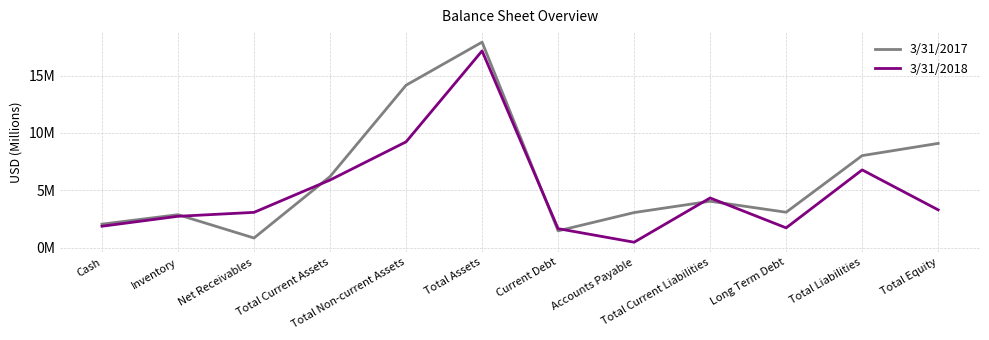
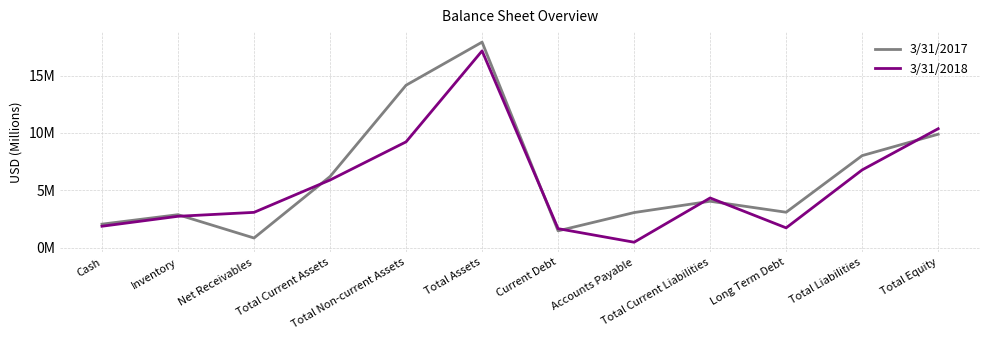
  {
    "3/31/2017": {
      "Net Receivables": 800000,
      "Total Current Assets": 6200000,
      "Total Non-current Assets": 14200000,
      "Total Assets": 17900000,
      "Accounts Payable": 3100000,
      "Total Current Liabilities": 4000000,
      "Long Term Debt": 3100000,
      "Total Liabilities": 8000000,
-     "Total Equity": 9100000
+     "Total Equity": 9900000
    },
    "3/31/2018": {
      "Net Receivables": 3100000,
      "Total Current Assets": 5900000,
      "Total Non-current Assets": 9200000,
      "Total Assets": 17100000,
      "Accounts Payable": 500000,
      "Total Current Liabilities": 4300000,
      "Long Term Debt": 1700000,
      "Total Liabilities": 6800000,
-     "Total Equity": 3300000
+     "Total Equity": 10400000
    }
  }
